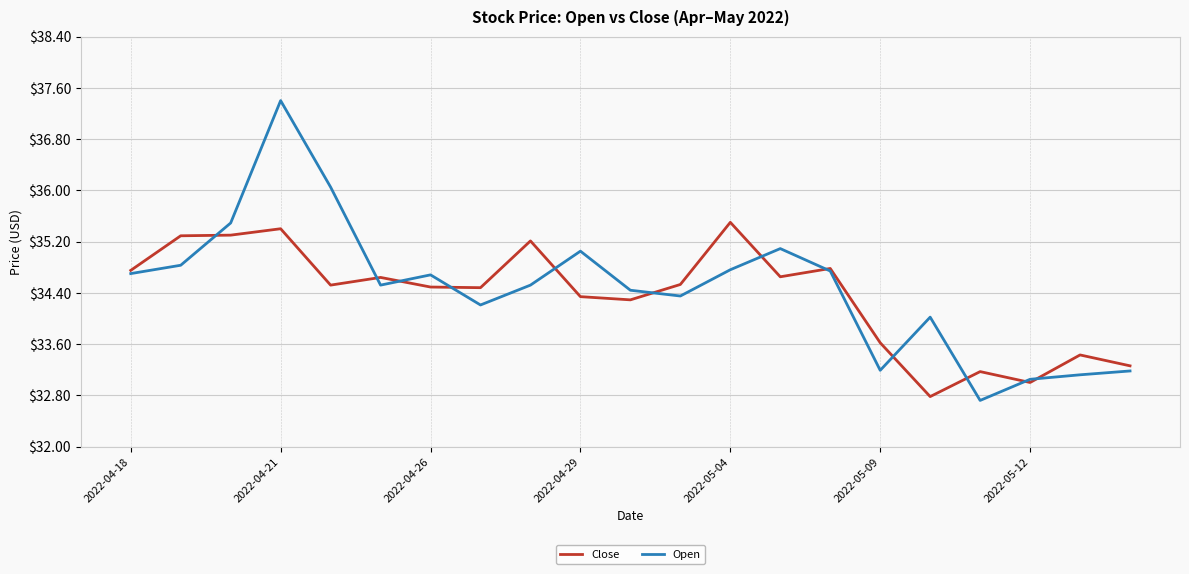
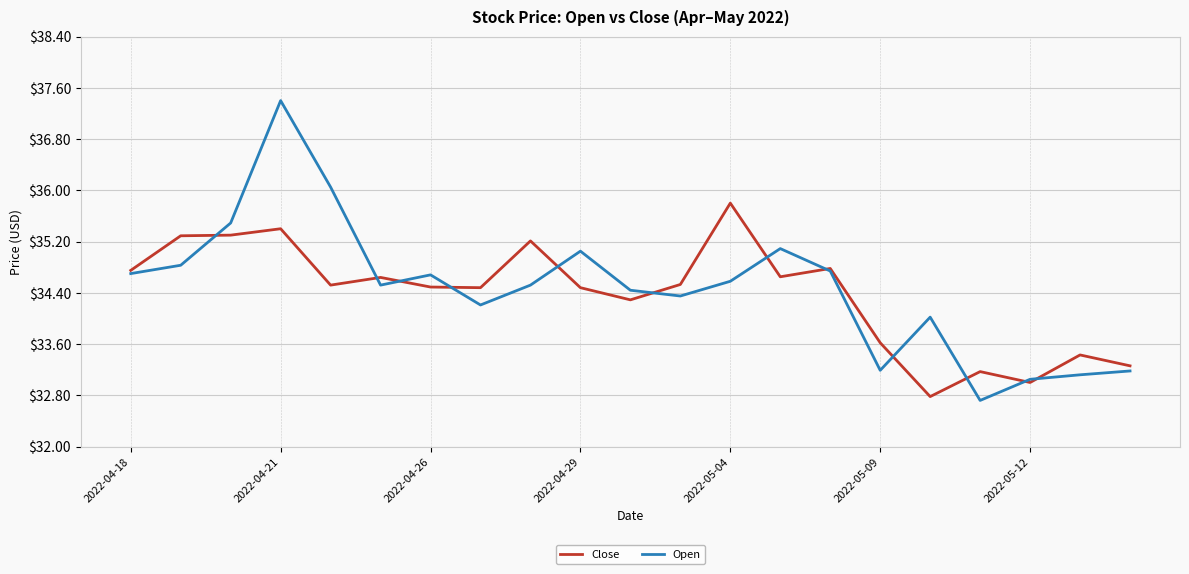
  {
    "Close": {
      "2022-04-18": "$34.8",
      "2022-04-21": "$35.4",
      "2022-04-26": "$34.5",
-     "2022-04-29": "$34.3",
-     "2022-05-04": "$35.5",
+     "2022-04-29": "$34.5",
+     "2022-05-04": "$35.8",
      "2022-05-09": "$33.6",
      "2022-05-12": "$33.0"
    },
    "Open": {
      "2022-04-18": "$34.7",
      "2022-04-21": "$37.4",
      "2022-04-26": "$34.7",
      "2022-04-29": "$35.1",
-     "2022-05-04": "$34.8",
+     "2022-05-04": "$34.6",
      "2022-05-09": "$33.2",
      "2022-05-12": "$33.1"
    }
  }
